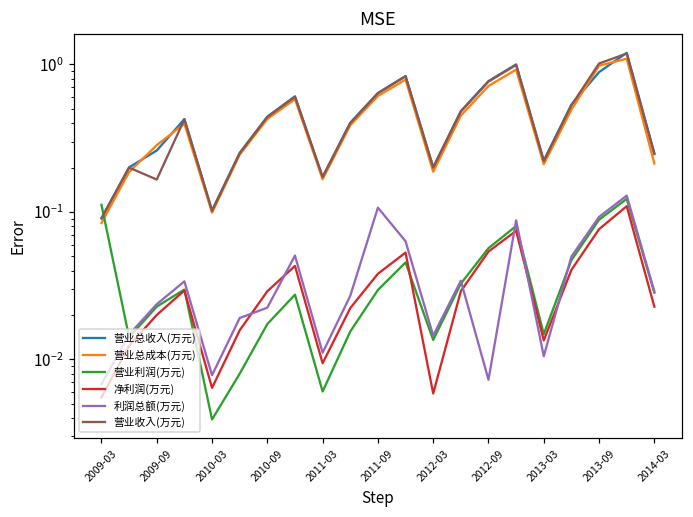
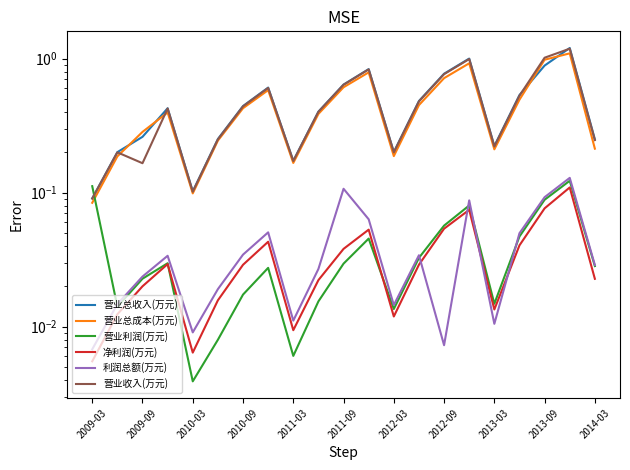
  {
    "营业总收入(万元)": {
      "2009-09": 0.26,
      "2013-09": 0.9
    },
    "营业总成本(万元)": {
      "2009-03": 0.08,
      "2009-09": 0.28,
      "2012-03": 0.19,
      "2012-09": 0.7,
      "2013-03": 0.21,
      "2014-03": 0.21
    },
    "营业利润(万元)": {
      "2009-03": 0.11,
      "2010-03": 0.004,
      "2010-09": 0.017,
      "2011-03": 0.006,
      "2011-09": 0.030,
      "2012-03": 0.014,
      "2012-09": 0.057,
      "2013-03": 0.015,
      "2013-09": 0.09
    },
    "净利润(万元)": {
      "2009-09": 0.020,
      "2010-03": 0.006,
      "2010-09": 0.029,
      "2011-03": 0.009,
      "2011-09": 0.038,
-     "2012-03": 0.006,
+     "2012-03": 0.012,
      "2012-09": 0.054,
      "2013-03": 0.013,
      "2013-09": 0.08,
      "2014-03": 0.023
    },
    "利润总额(万元)": {
-     "2010-03": 0.008,
-     "2010-09": 0.022,
+     "2010-03": 0.009,
+     "2010-09": 0.034,
      "2011-03": 0.011,
      "2011-09": 0.11,
      "2012-03": 0.014,
      "2012-09": 0.007,
      "2013-03": 0.011,
      "2013-09": 0.09
    },
    "营业收入(万元)": {
      "2009-09": 0.17
    }
  }
